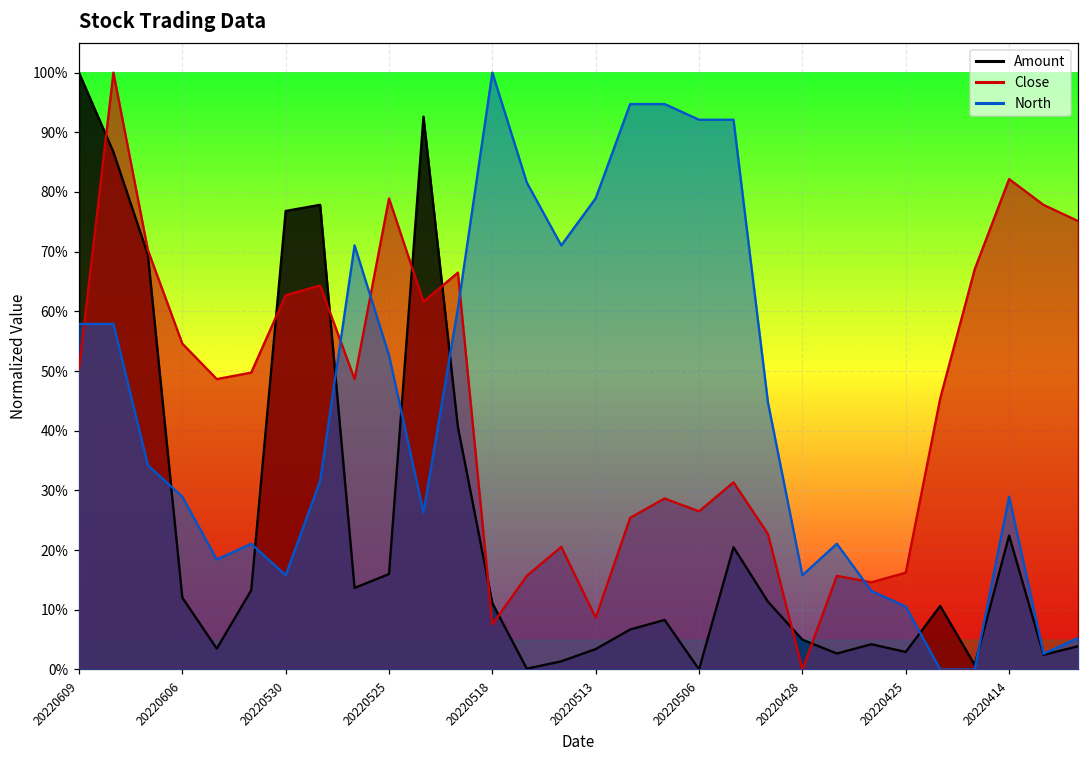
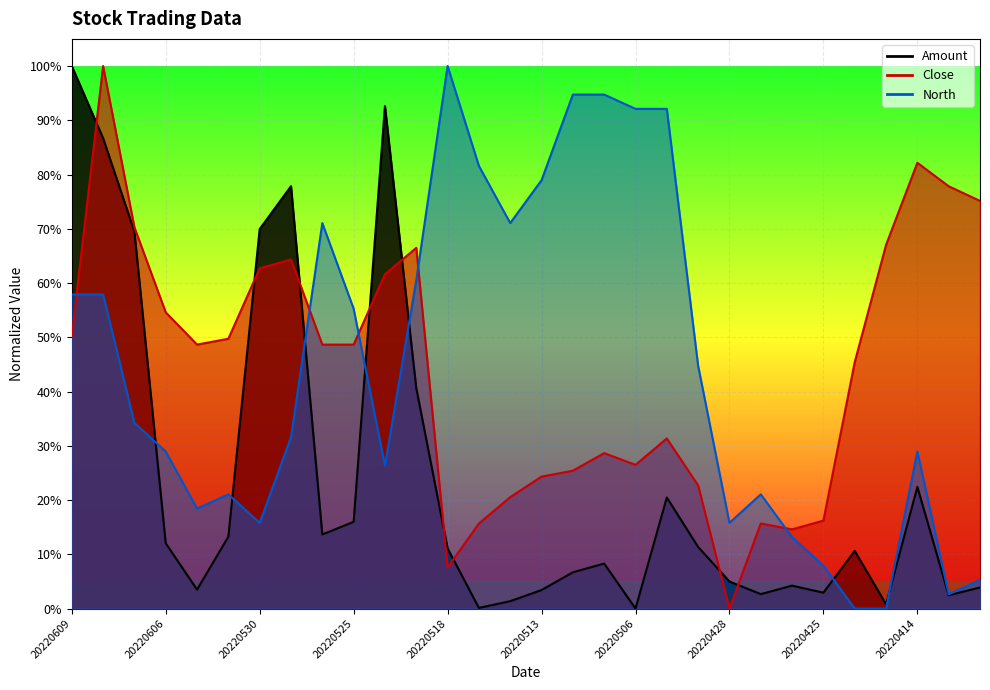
  {
    "Amount": {
      "20220609": "100%",
      "20220606": "12%",
-     "20220530": "77%",
+     "20220530": "70%",
      "20220525": "16%",
      "20220518": "11%",
      "20220414": "22%"
    },
    "Close": {
      "20220609": "50%",
      "20220606": "55%",
      "20220530": "63%",
-     "20220525": "79%",
+     "20220525": "49%",
      "20220518": "8%",
-     "20220513": "9%",
+     "20220513": "24%",
      "20220506": "26%",
      "20220425": "16%",
      "20220414": "82%"
    },
    "North": {
      "20220609": "58%",
      "20220606": "29%",
      "20220530": "16%",
-     "20220525": "53%",
+     "20220525": "55%",
      "20220518": "100%",
      "20220513": "79%",
      "20220506": "92%",
      "20220428": "16%",
-     "20220425": "11%",
+     "20220425": "8%",
      "20220414": "29%"
    }
  }
